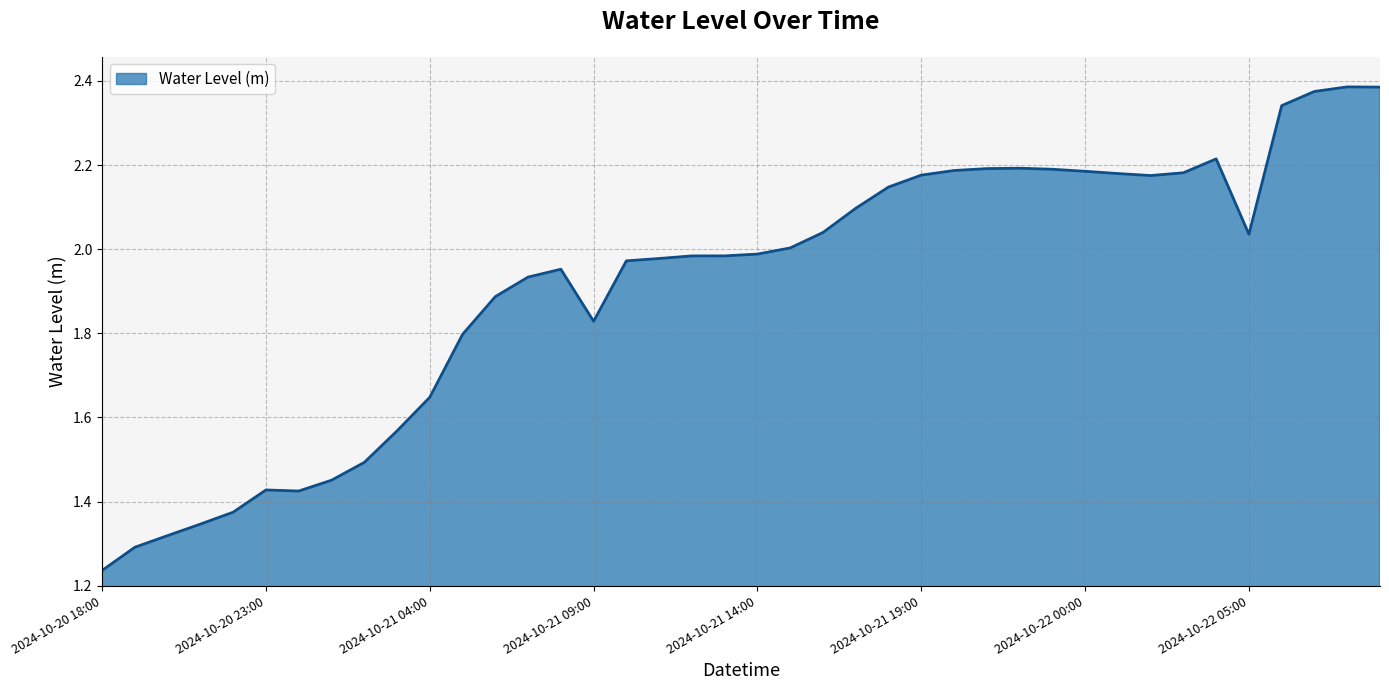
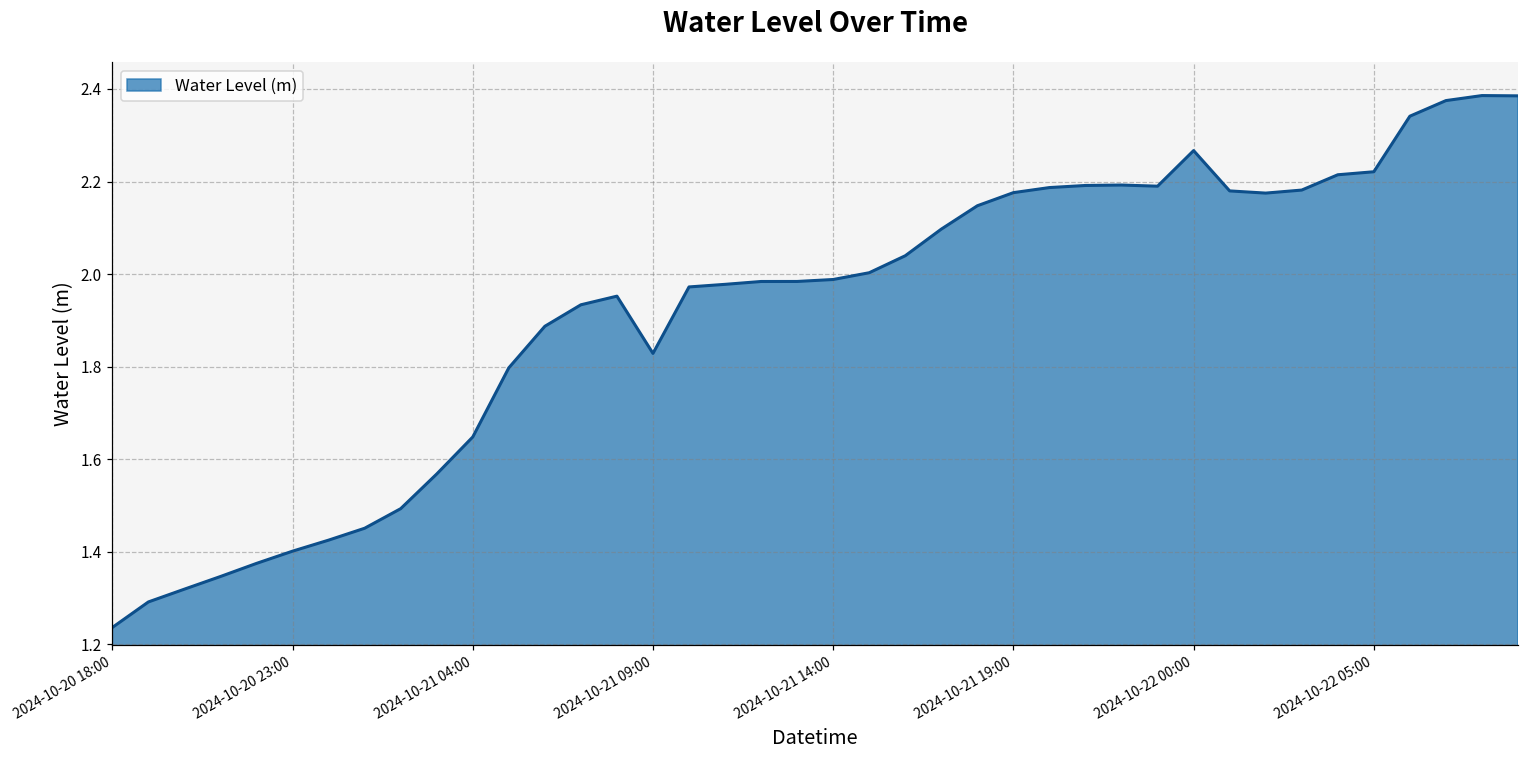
  {
    "2024-10-20 18:00": 1.24,
-   "2024-10-20 23:00": 1.43,
+   "2024-10-20 23:00": 1.40,
    "2024-10-21 04:00": 1.65,
    "2024-10-21 09:00": 1.83,
    "2024-10-21 14:00": 1.99,
    "2024-10-21 19:00": 2.18,
-   "2024-10-22 00:00": 2.19,
-   "2024-10-22 05:00": 2.04
+   "2024-10-22 00:00": 2.27,
+   "2024-10-22 05:00": 2.22
  }
